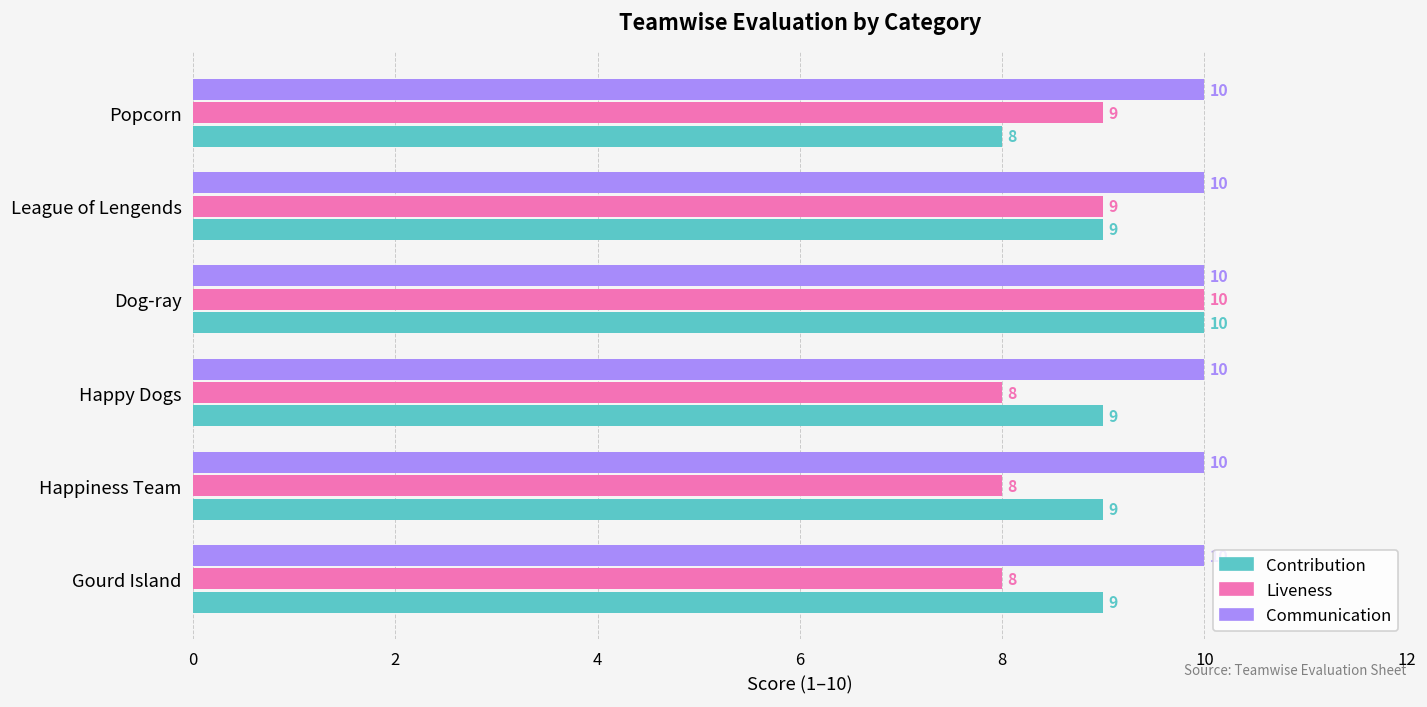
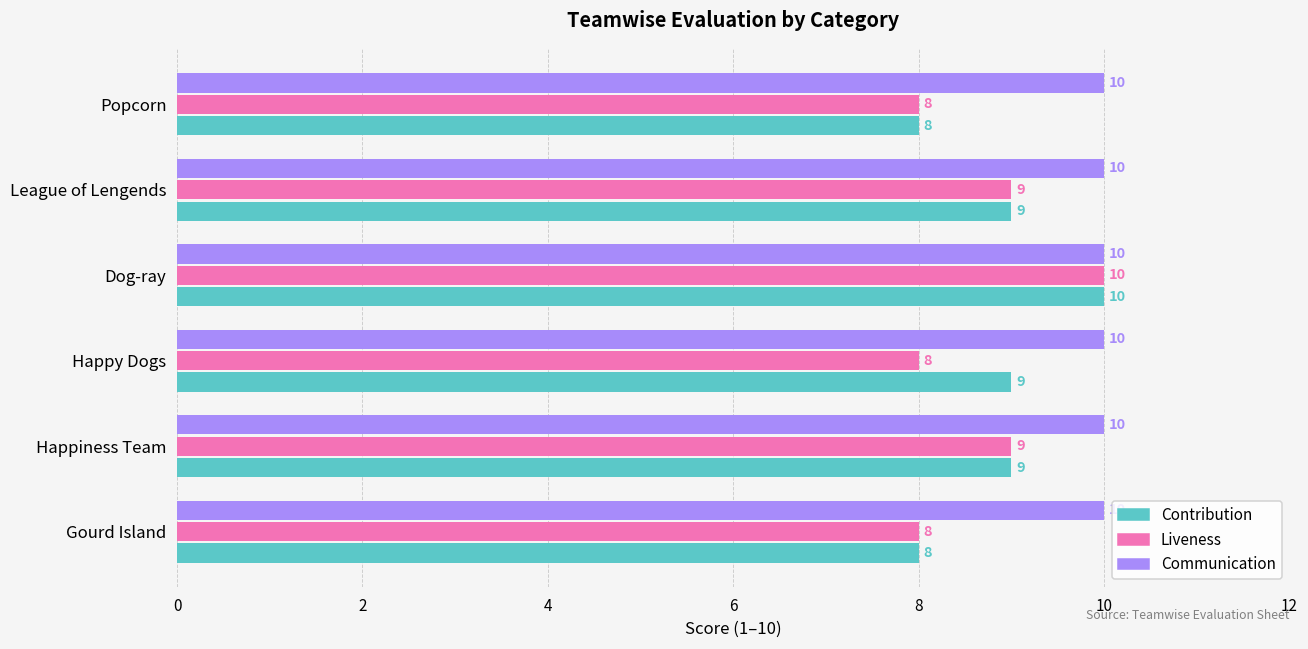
  {
    "Contribution": {
      "Popcorn": 8,
      "League of Lengends": 9,
      "Dog-ray": 10,
      "Happy Dogs": 9,
      "Happiness Team": 9,
-     "Gourd Island": 9
+     "Gourd Island": 8
    },
    "Liveness": {
-     "Popcorn": 9,
+     "Popcorn": 8,
      "League of Lengends": 9,
      "Dog-ray": 10,
      "Happy Dogs": 8,
-     "Happiness Team": 8,
+     "Happiness Team": 9,
      "Gourd Island": 8
    },
    "Communication": {
      "Popcorn": 10,
      "League of Lengends": 10,
      "Dog-ray": 10,
      "Happy Dogs": 10,
      "Happiness Team": 10
    }
  }
